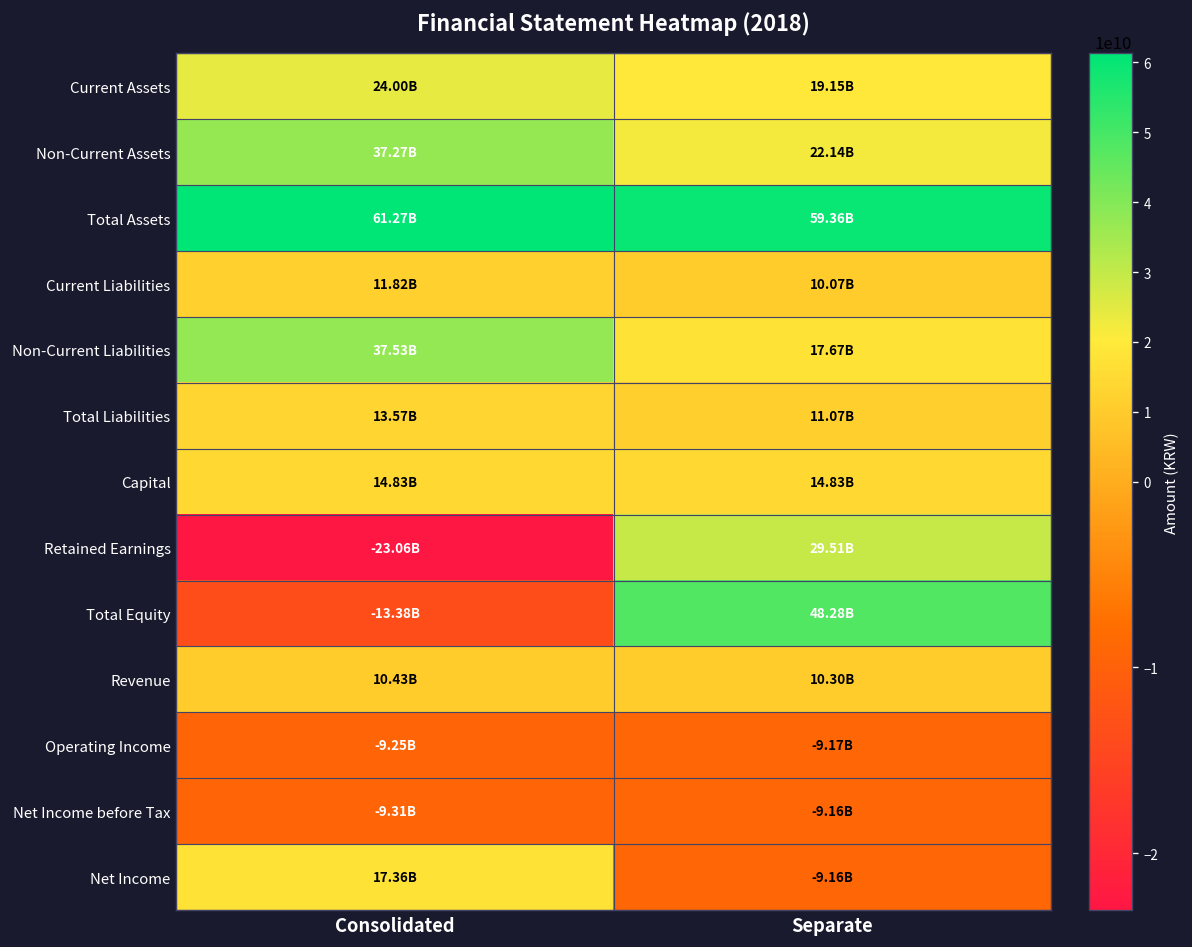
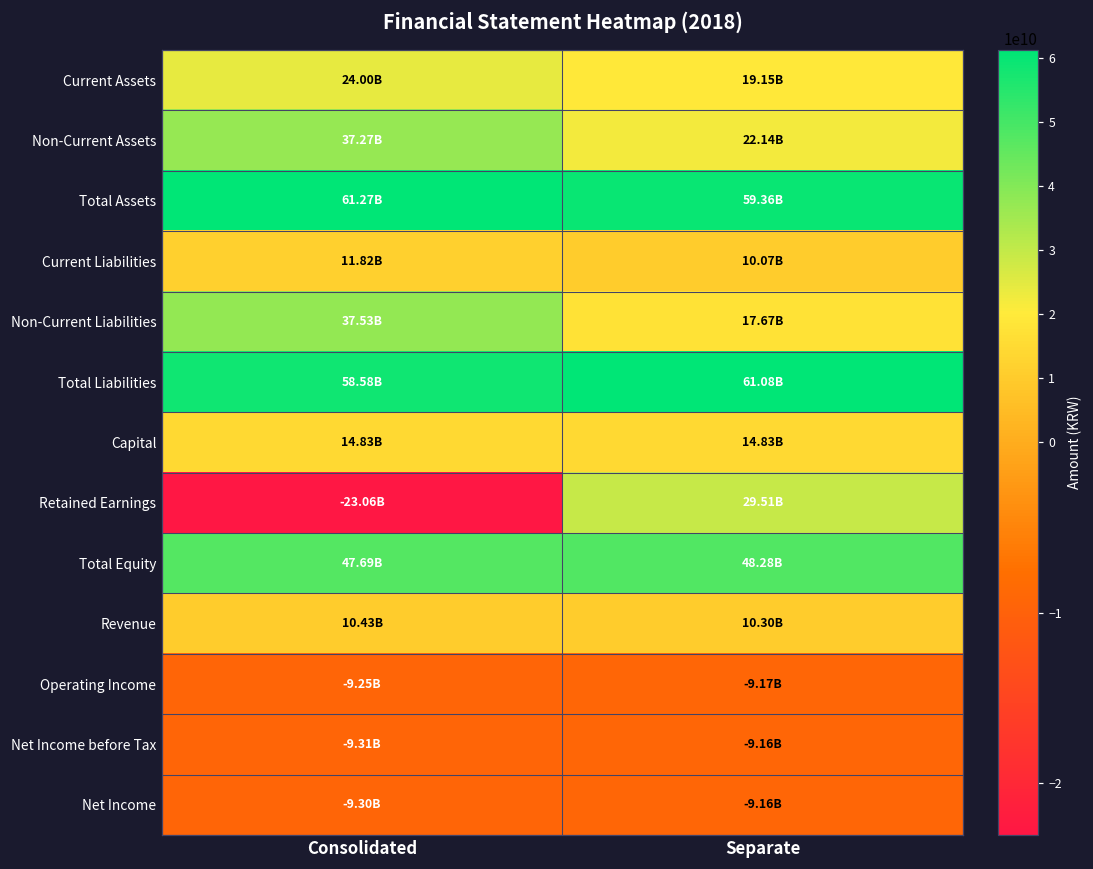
  {
    "Current Assets": {
      "Consolidated": "24.00B",
      "Separate": "19.15B"
    },
    "Non-Current Assets": {
      "Consolidated": "37.27B",
      "Separate": "22.14B"
    },
    "Total Assets": {
      "Consolidated": "61.27B",
      "Separate": "59.36B"
    },
    "Current Liabilities": {
      "Consolidated": "11.82B",
      "Separate": "10.07B"
    },
    "Non-Current Liabilities": {
      "Consolidated": "37.53B",
      "Separate": "17.67B"
    },
    "Total Liabilities": {
-     "Consolidated": "13.57B",
-     "Separate": "11.07B"
+     "Consolidated": "58.58B",
+     "Separate": "61.08B"
    },
    "Capital": {
      "Consolidated": "14.83B",
      "Separate": "14.83B"
    },
    "Retained Earnings": {
      "Consolidated": "-23.06B",
      "Separate": "29.51B"
    },
    "Total Equity": {
-     "Consolidated": "-13.38B",
+     "Consolidated": "47.69B",
      "Separate": "48.28B"
    },
    "Revenue": {
      "Consolidated": "10.43B",
      "Separate": "10.30B"
    },
    "Operating Income": {
      "Consolidated": "-9.25B",
      "Separate": "-9.17B"
    },
    "Net Income before Tax": {
      "Consolidated": "-9.31B",
      "Separate": "-9.16B"
    },
    "Net Income": {
-     "Consolidated": "17.36B",
+     "Consolidated": "-9.30B",
      "Separate": "-9.16B"
    }
  }
